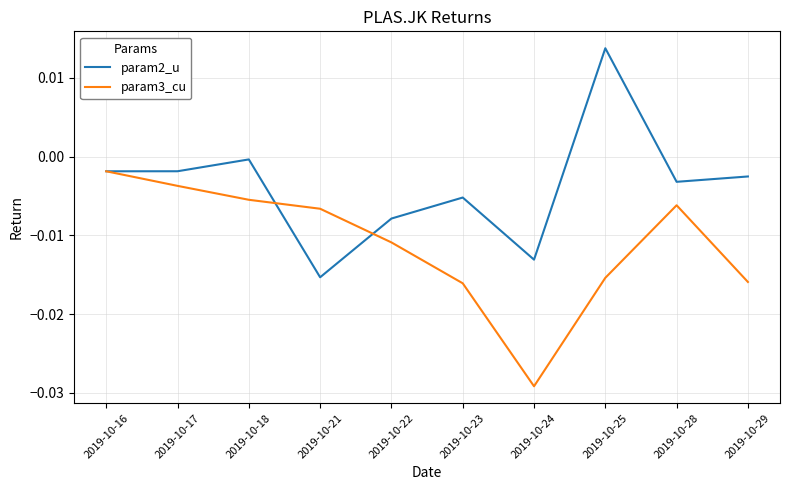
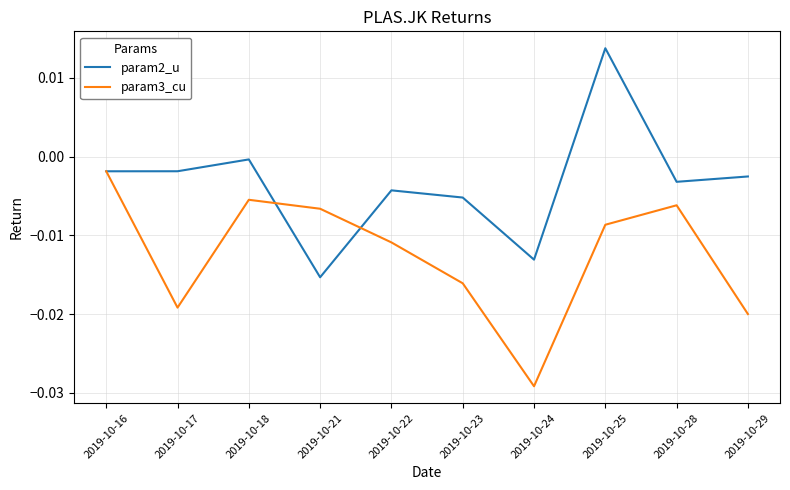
  {
    "param2_u": {
      "2019-10-17": -0.002,
      "2019-10-18": 0.000,
      "2019-10-21": -0.015,
-     "2019-10-22": -0.008,
+     "2019-10-22": -0.004,
      "2019-10-23": -0.005,
      "2019-10-24": -0.013,
      "2019-10-25": 0.014,
      "2019-10-28": -0.003,
      "2019-10-29": -0.003
    },
    "param3_cu": {
-     "2019-10-17": -0.004,
+     "2019-10-17": -0.019,
      "2019-10-18": -0.005,
      "2019-10-21": -0.007,
      "2019-10-22": -0.011,
      "2019-10-23": -0.016,
      "2019-10-24": -0.029,
-     "2019-10-25": -0.015,
+     "2019-10-25": -0.009,
      "2019-10-28": -0.006,
-     "2019-10-29": -0.016
+     "2019-10-29": -0.020
    }
  }
